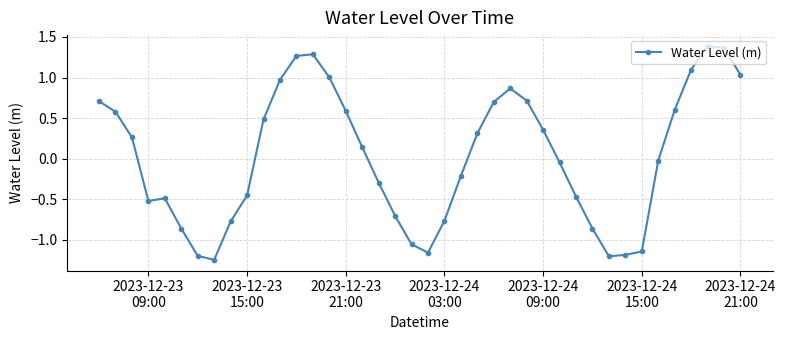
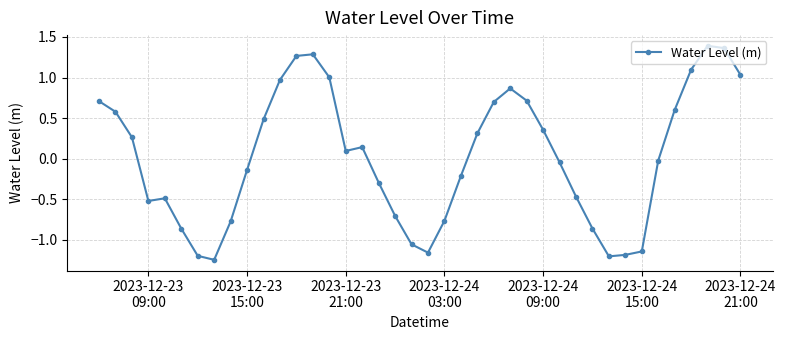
  {
    "2023-12-23 09:00": -0.5,
-   "2023-12-23 15:00": -0.5,
-   "2023-12-23 21:00": 0.6,
+   "2023-12-23 15:00": -0.1,
+   "2023-12-23 21:00": 0.1,
    "2023-12-24 03:00": -0.8,
    "2023-12-24 09:00": 0.4,
    "2023-12-24 15:00": -1.1,
    "2023-12-24 21:00": 1.0
  }
